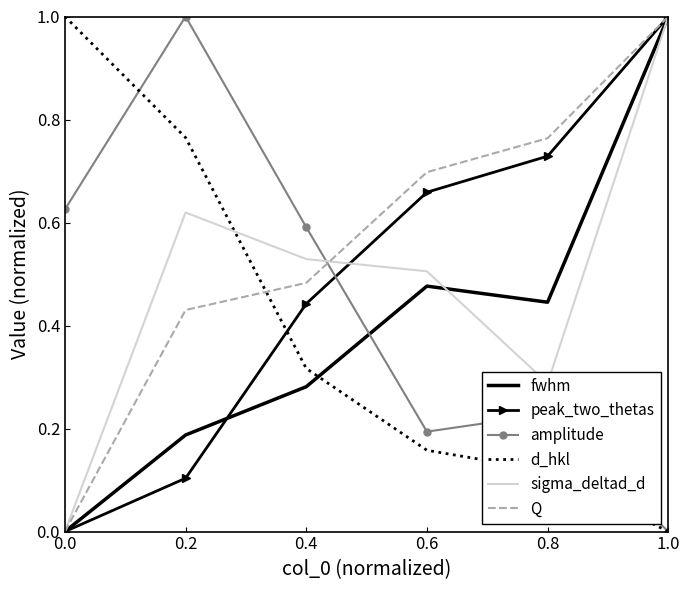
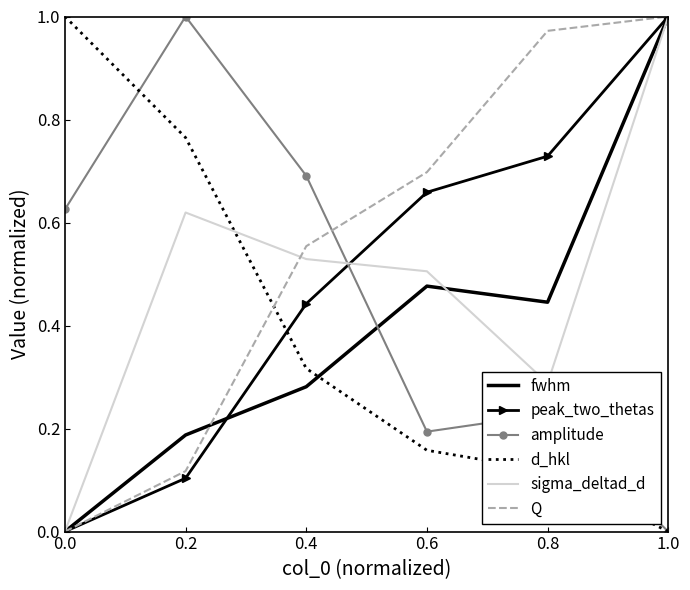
  {
    "amplitude": {
      "0.0": 0.63,
      "0.2": 1.00,
-     "0.4": 0.59,
+     "0.4": 0.69,
      "0.6": 0.19
    },
    "sigma_deltad_d": {
      "0.2": 0.62,
      "0.4": 0.53,
      "0.6": 0.51
    },
    "Q": {
-     "0.2": 0.43,
-     "0.4": 0.48,
+     "0.2": 0.12,
+     "0.4": 0.55,
      "0.6": 0.70,
-     "0.8": 0.76
+     "0.8": 0.97
    }
  }
